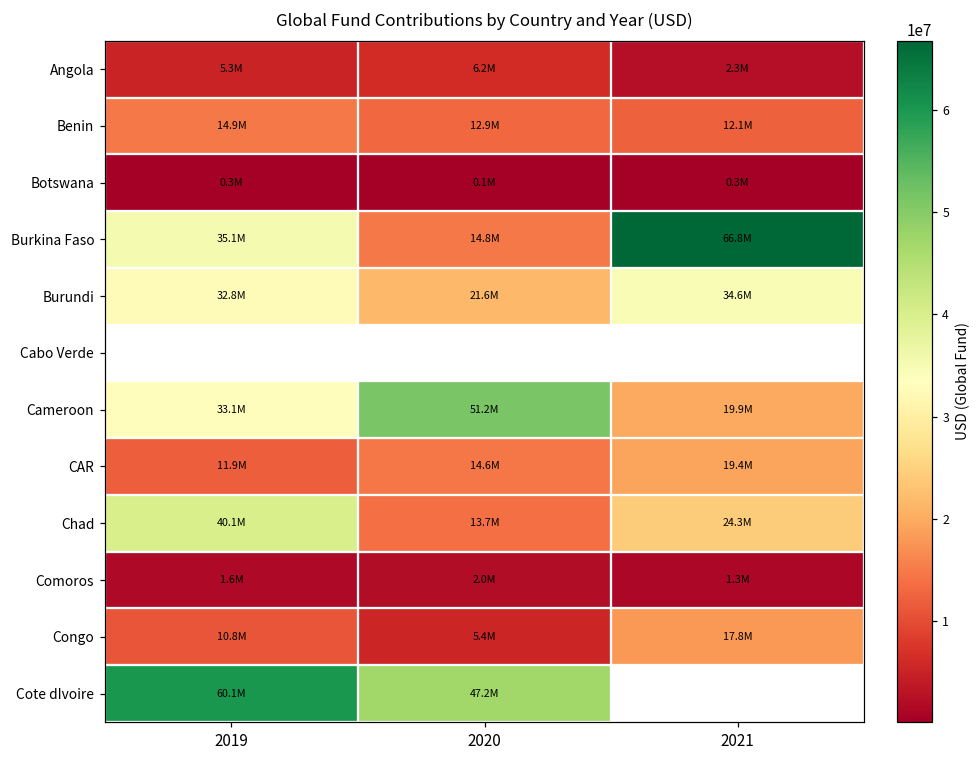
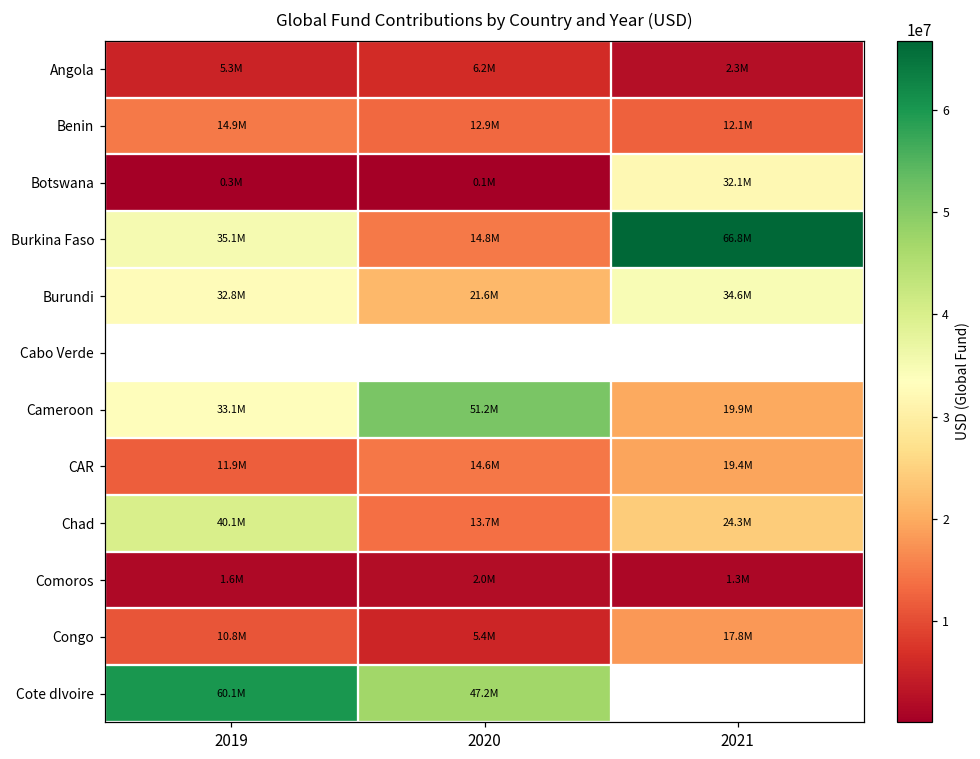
  {
    "Angola": {
      "2019": "5.3M",
      "2020": "6.2M",
      "2021": "2.3M"
    },
    "Benin": {
      "2019": "14.9M",
      "2020": "12.9M",
      "2021": "12.1M"
    },
    "Botswana": {
      "2019": "0.3M",
      "2020": "0.1M",
-     "2021": "0.3M"
+     "2021": "32.1M"
    },
    "Burkina Faso": {
      "2019": "35.1M",
      "2020": "14.8M",
      "2021": "66.8M"
    },
    "Burundi": {
      "2019": "32.8M",
      "2020": "21.6M",
      "2021": "34.6M"
    },
    "Cameroon": {
      "2019": "33.1M",
      "2020": "51.2M",
      "2021": "19.9M"
    },
    "CAR": {
      "2019": "11.9M",
      "2020": "14.6M",
      "2021": "19.4M"
    },
    "Chad": {
      "2019": "40.1M",
      "2020": "13.7M",
      "2021": "24.3M"
    },
    "Comoros": {
      "2019": "1.6M",
      "2020": "2.0M",
      "2021": "1.3M"
    },
    "Congo": {
      "2019": "10.8M",
      "2020": "5.4M",
      "2021": "17.8M"
    },
    "Cote dIvoire": {
      "2019": "60.1M",
      "2020": "47.2M"
    }
  }
